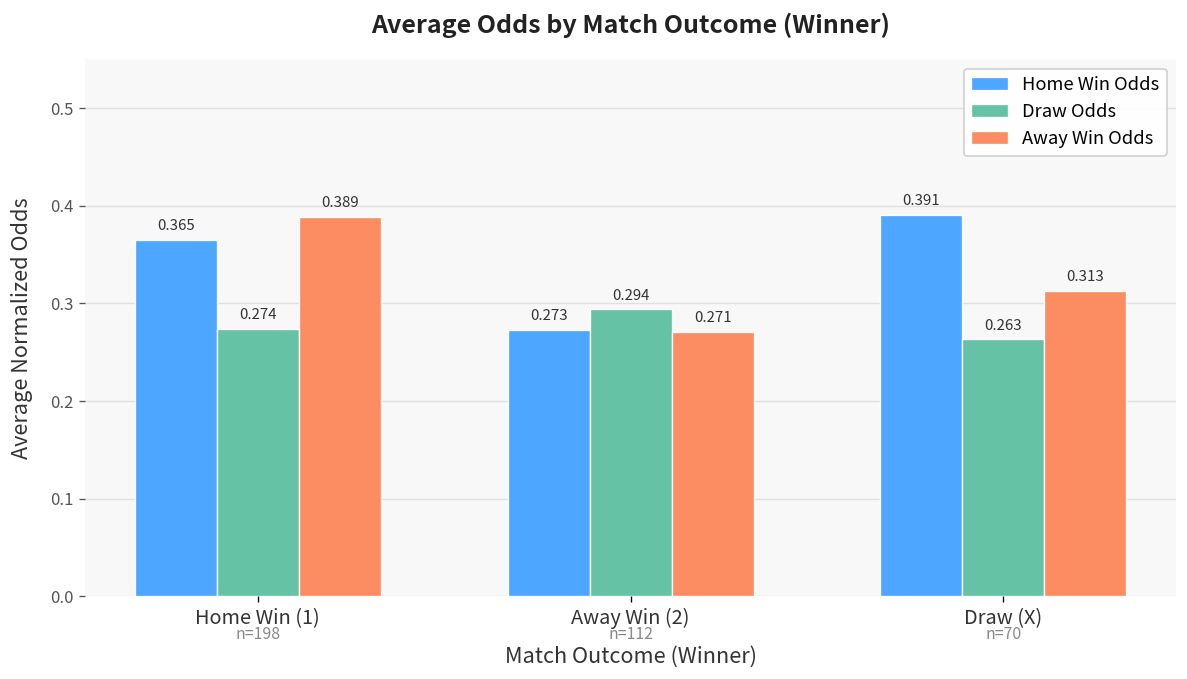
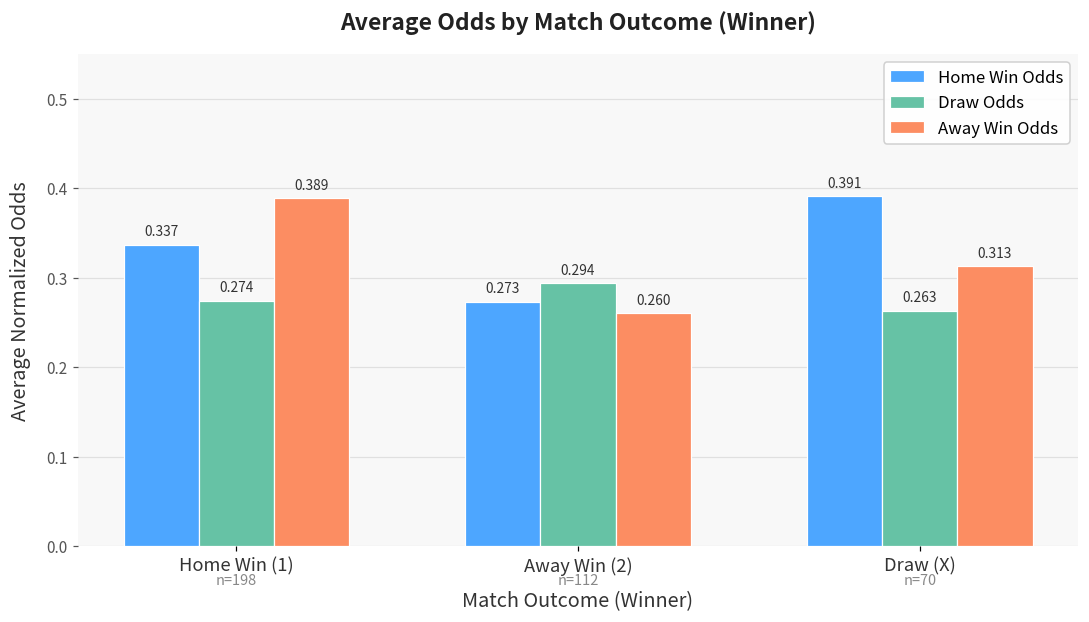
  {
    "Home Win Odds": {
-     "Home Win (1)": 0.365,
+     "Home Win (1)": 0.337,
      "Away Win (2)": 0.273,
      "Draw (X)": 0.391
    },
    "Draw Odds": {
      "Home Win (1)": 0.274,
      "Away Win (2)": 0.294,
      "Draw (X)": 0.263
    },
    "Away Win Odds": {
      "Home Win (1)": 0.389,
-     "Away Win (2)": 0.271,
+     "Away Win (2)": 0.260,
      "Draw (X)": 0.313
    }
  }
